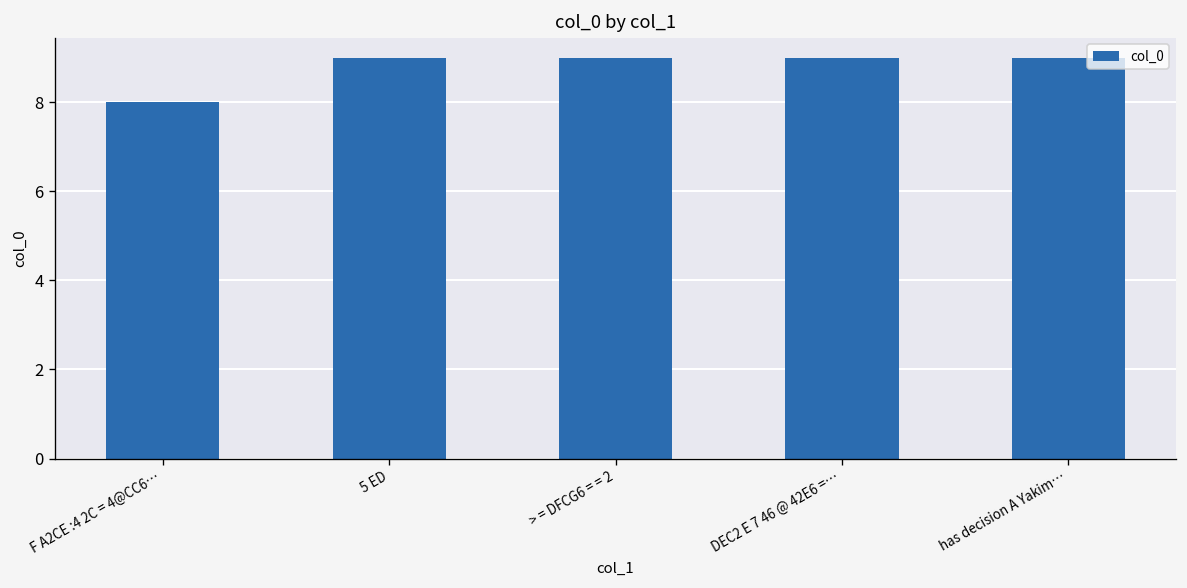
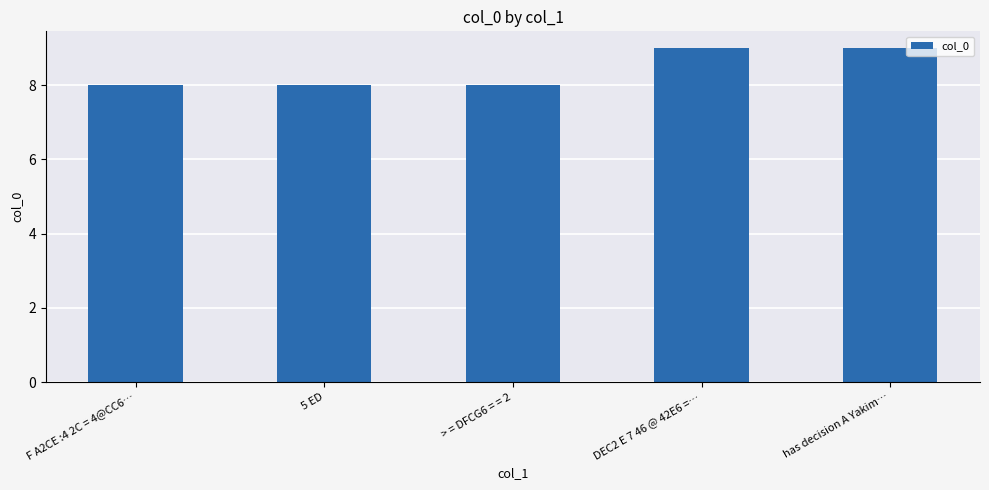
  {
    "F A2CE :4 2C = 4@CC6…": 8,
-   "5 ED": 9,
-   "> = DFCG6 = = 2": 9,
+   "5 ED": 8,
+   "> = DFCG6 = = 2": 8,
    "DEC2 E 7 46 @ 42E6 =…": 9,
    "has decision A Yakim…": 9
  }
